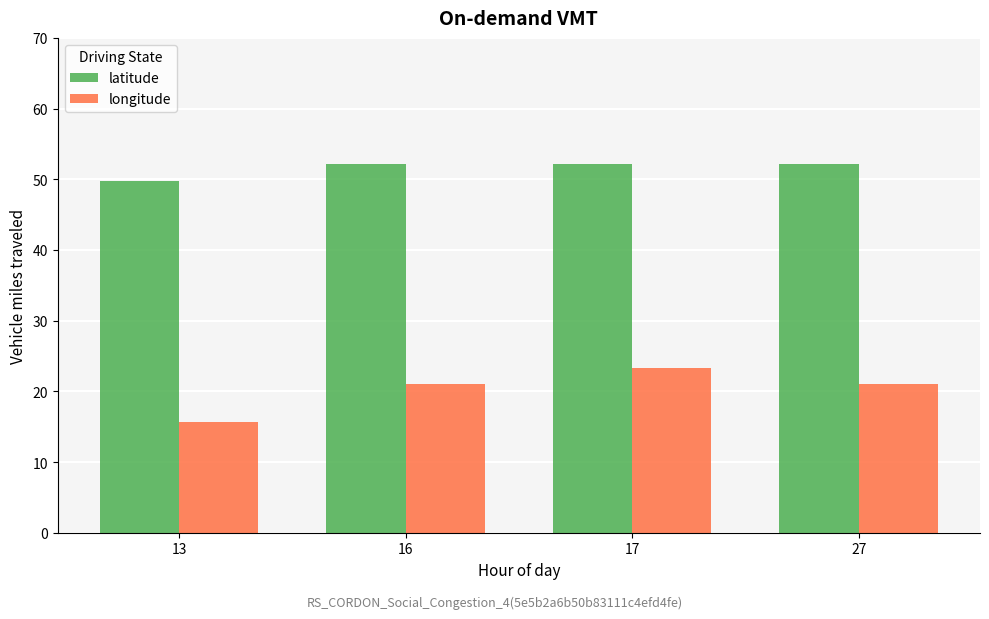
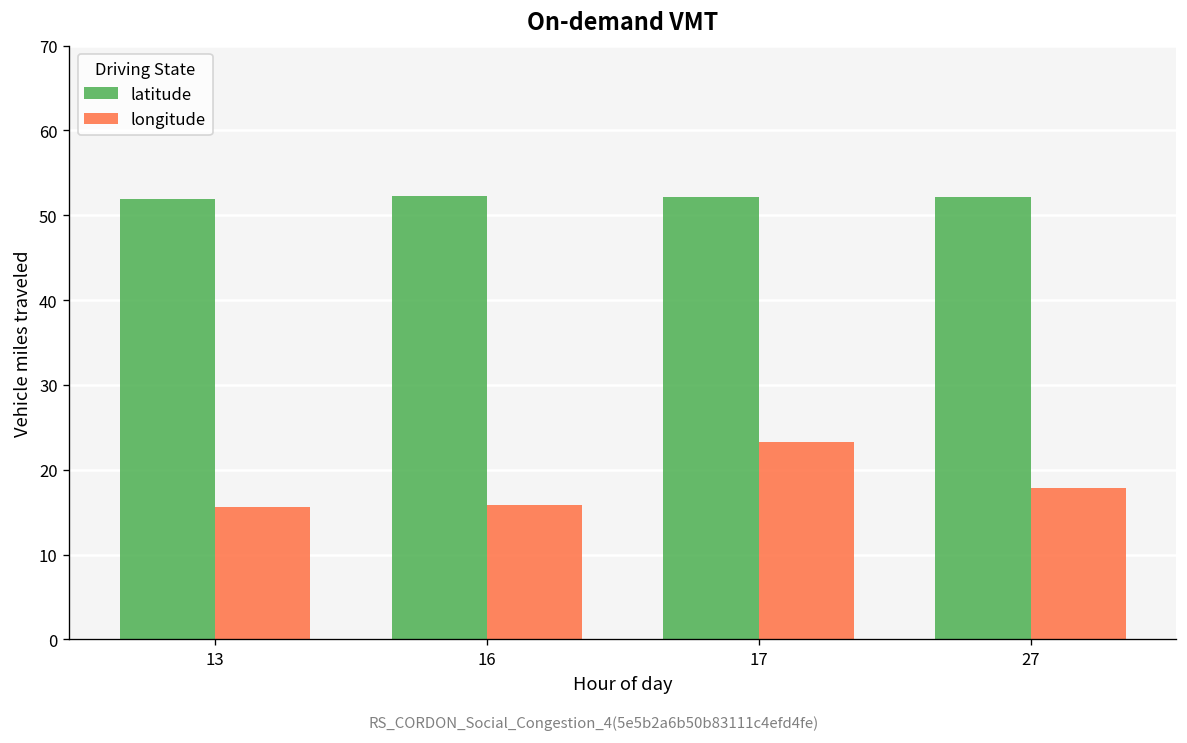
  {
    "latitude": {
-     "13": 50,
+     "13": 52,
      "16": 52,
      "17": 52,
      "27": 52
    },
    "longitude": {
      "13": 16,
-     "16": 21,
+     "16": 16,
      "17": 23,
-     "27": 21
+     "27": 18
    }
  }
